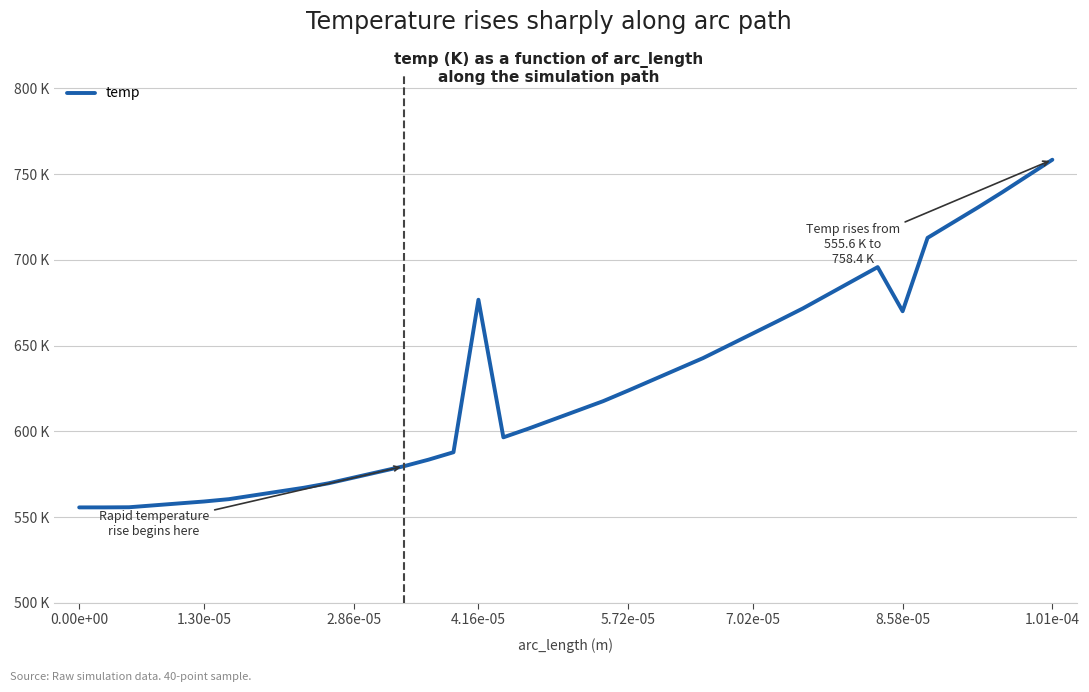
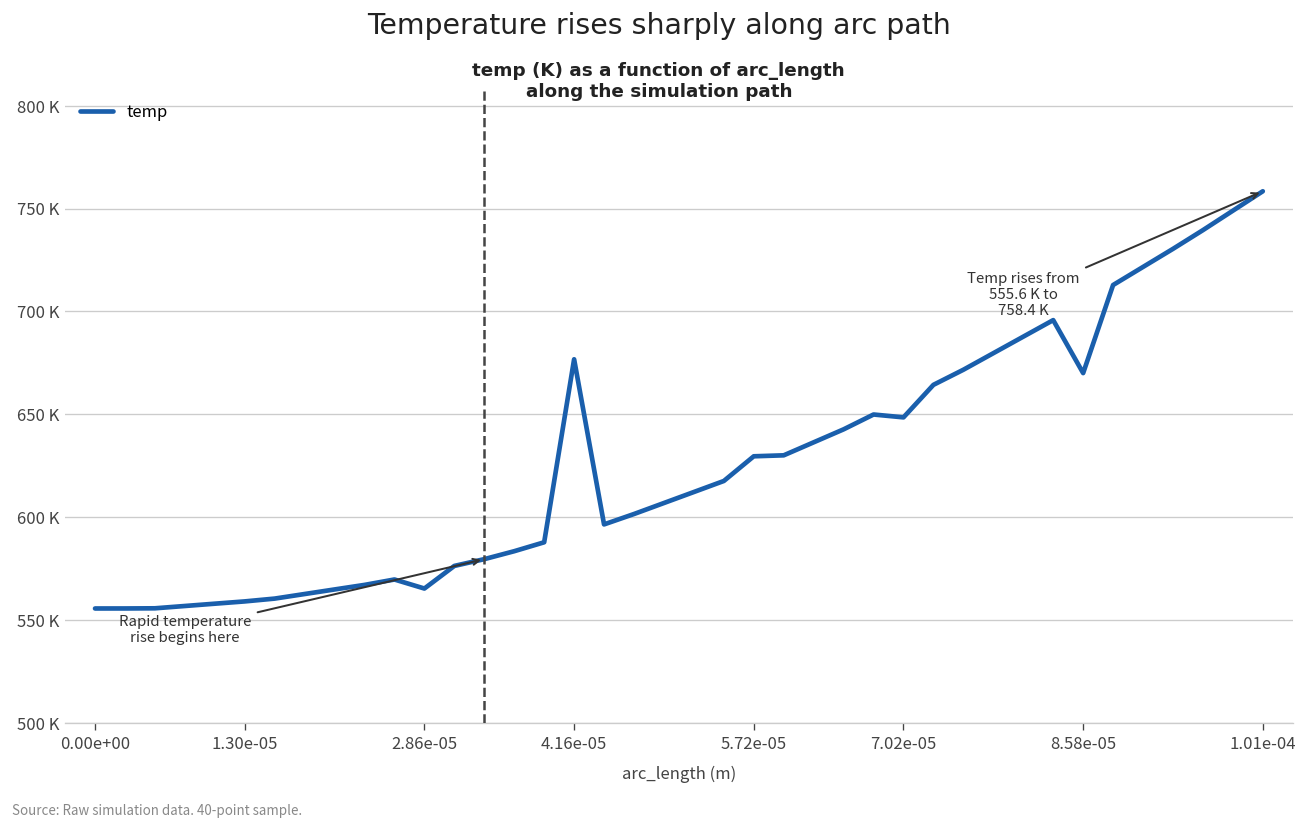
  {
    "0.00e+00": 556000,
    "1.30e-05": 559000,
-   "2.86e-05": 573000,
+   "2.86e-05": 565000,
    "4.16e-05": 677000,
-   "5.72e-05": 624000,
-   "7.02e-05": 657000,
+   "5.72e-05": 630000,
+   "7.02e-05": 649000,
    "8.58e-05": 670000,
    "1.01e-04": 758000
  }
